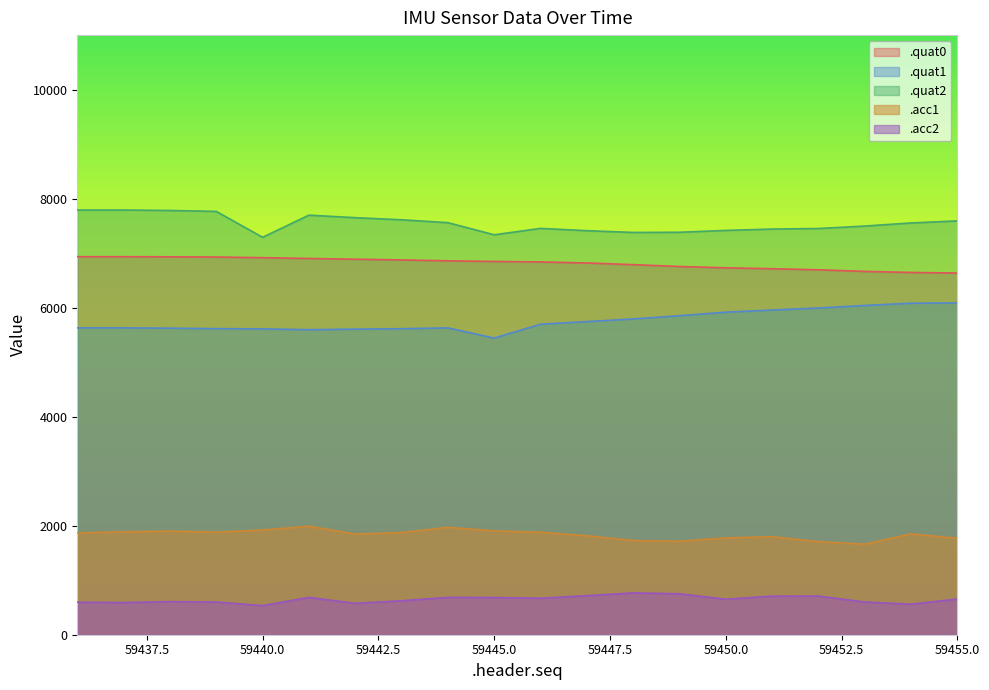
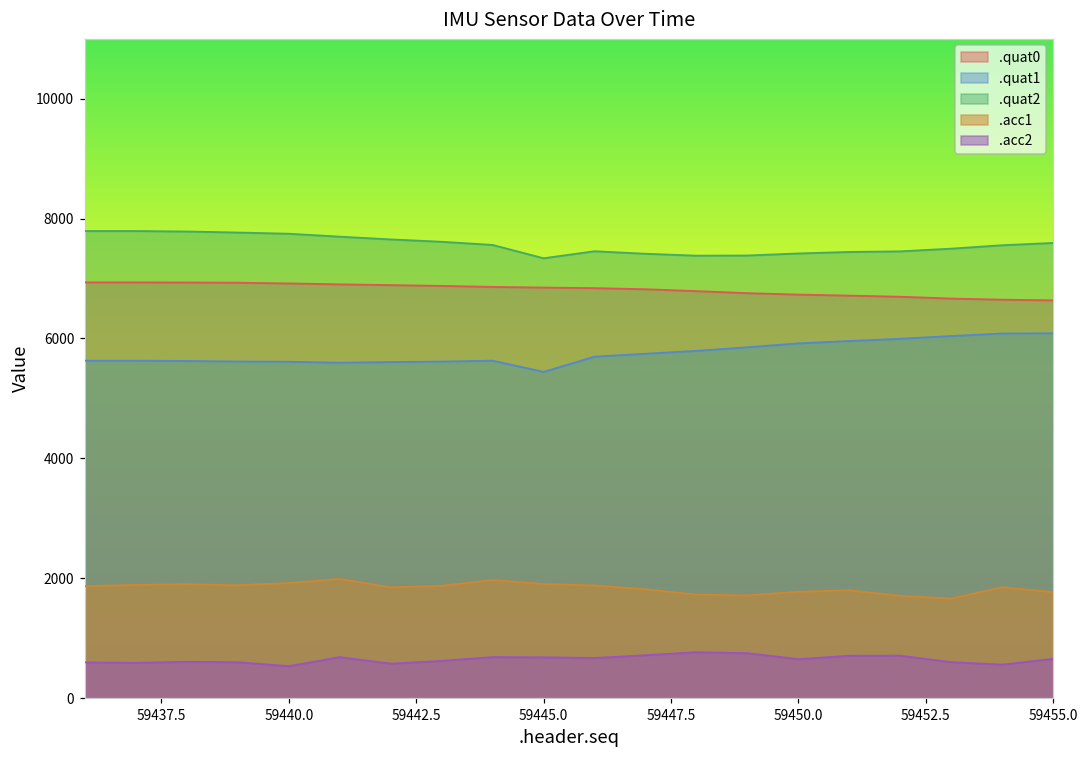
  {
    ".quat1": {
      "59440.0": 5600,
      "59445.0": 5400,
      "59450.0": 5900,
      "59455.0": 6100
    },
    ".quat2": {
-     "59440.0": 7300,
+     "59440.0": 7700,
      "59445.0": 7300,
      "59450.0": 7400,
      "59455.0": 7600
    },
    ".acc2": {
      "59440.0": 500,
      "59445.0": 700,
      "59450.0": 700,
      "59455.0": 700
    }
  }
